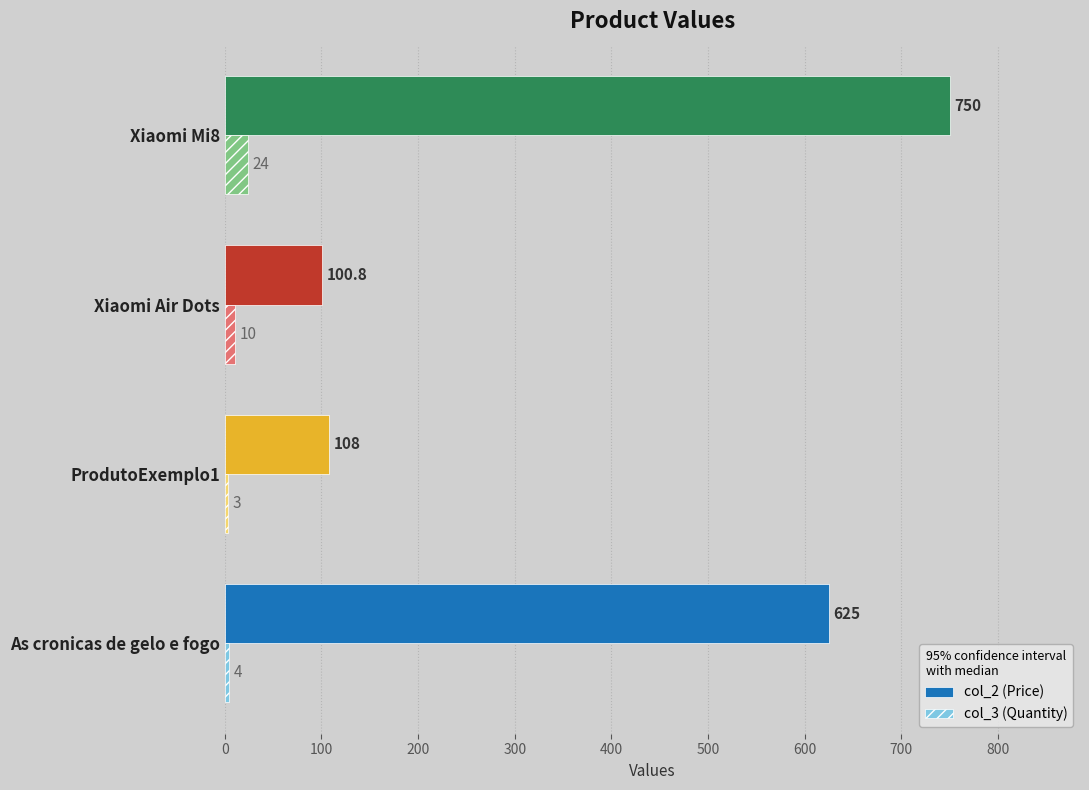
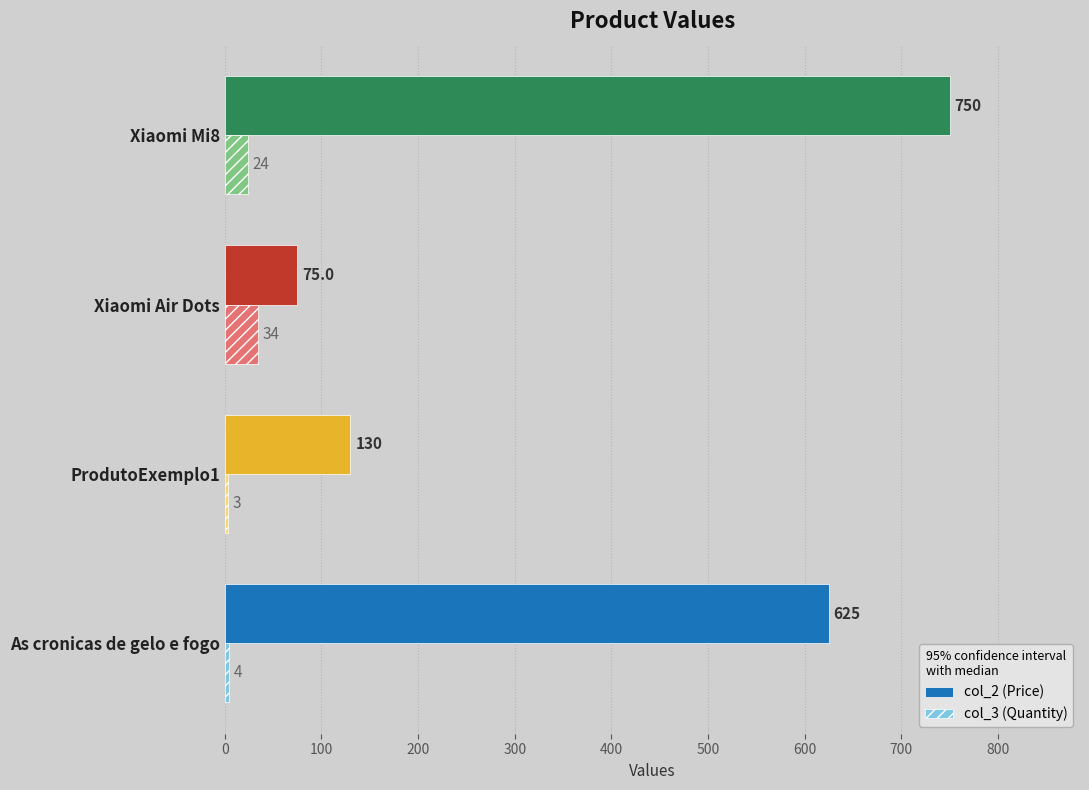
  {
    "col_2 (Price)": {
      "Xiaomi Mi8": 750,
-     "Xiaomi Air Dots": 100.8,
-     "ProdutoExemplo1": 108,
+     "Xiaomi Air Dots": 75.0,
+     "ProdutoExemplo1": 130,
      "As cronicas de gelo e fogo": 625
    },
    "col_3 (Quantity)": {
      "Xiaomi Mi8": 24,
-     "Xiaomi Air Dots": 10,
+     "Xiaomi Air Dots": 34,
      "ProdutoExemplo1": 3,
      "As cronicas de gelo e fogo": 4
    }
  }
